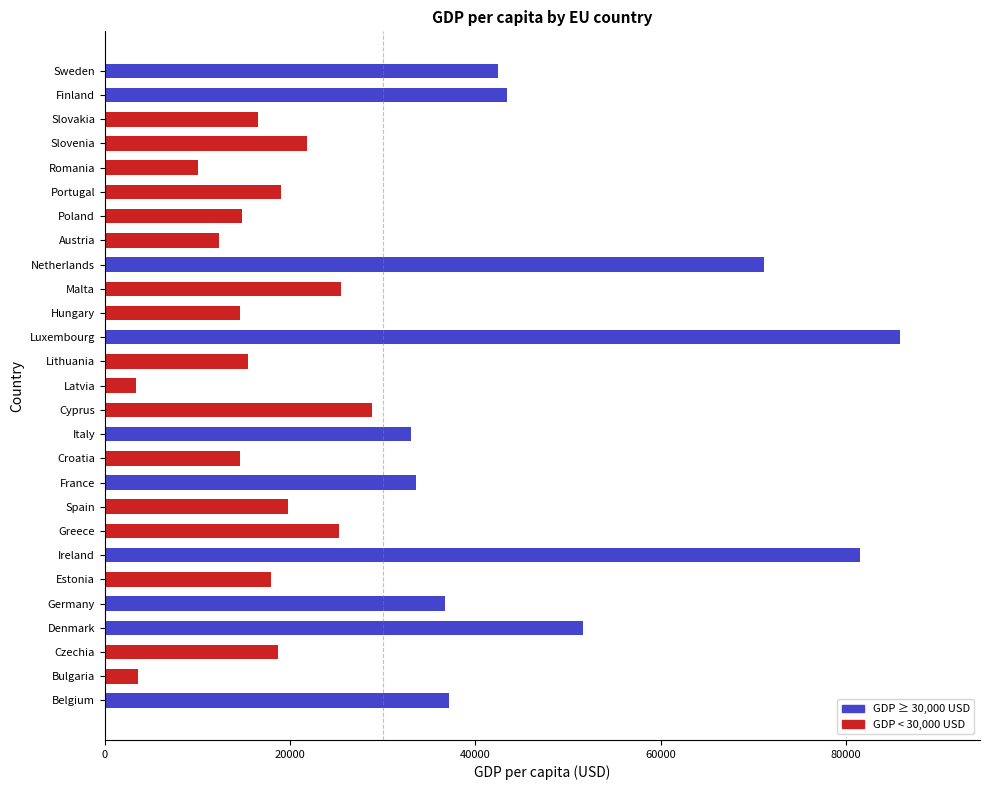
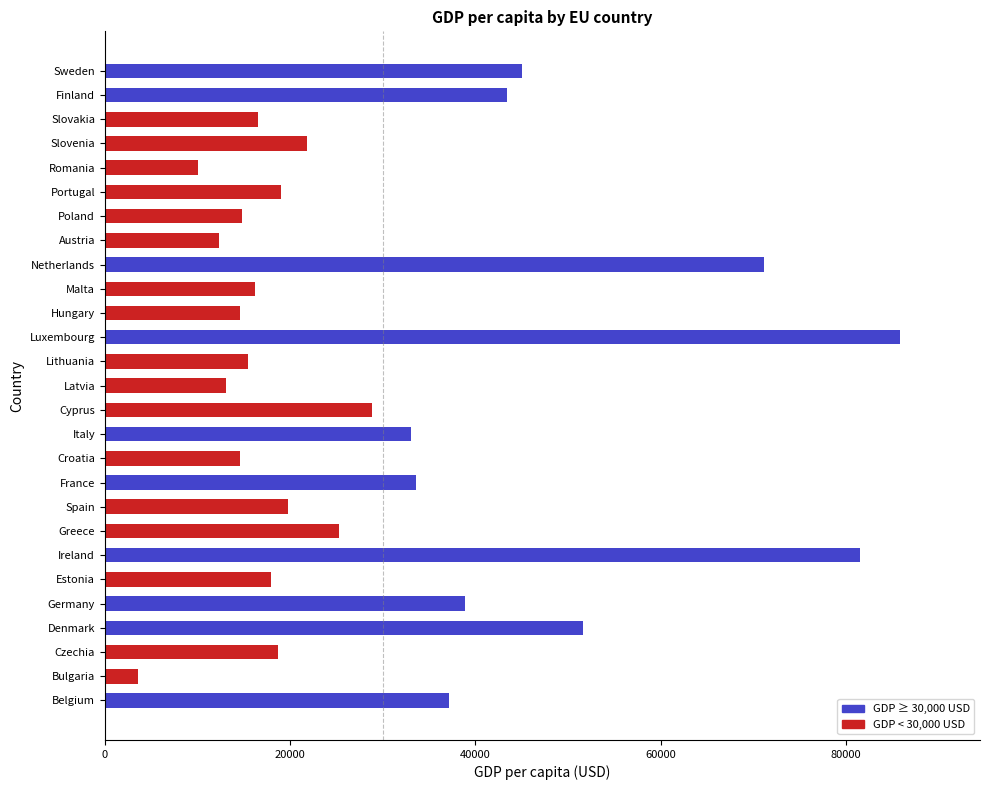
  {
-   "Sweden": 42000,
+   "Sweden": 45000,
    "Finland": 43000,
    "Slovakia": 16000,
    "Slovenia": 22000,
    "Romania": 10000,
    "Portugal": 19000,
    "Poland": 15000,
    "Austria": 12000,
    "Netherlands": 71000,
-   "Malta": 25000,
+   "Malta": 16000,
    "Hungary": 15000,
    "Luxembourg": 86000,
    "Lithuania": 16000,
-   "Latvia": 3000,
+   "Latvia": 13000,
    "Cyprus": 29000,
    "Italy": 33000,
    "Croatia": 15000,
    "France": 34000,
    "Spain": 20000,
    "Greece": 25000,
    "Ireland": 81000,
    "Estonia": 18000,
-   "Germany": 37000,
+   "Germany": 39000,
    "Denmark": 52000,
    "Czechia": 19000,
    "Bulgaria": 4000,
    "Belgium": 37000
  }
